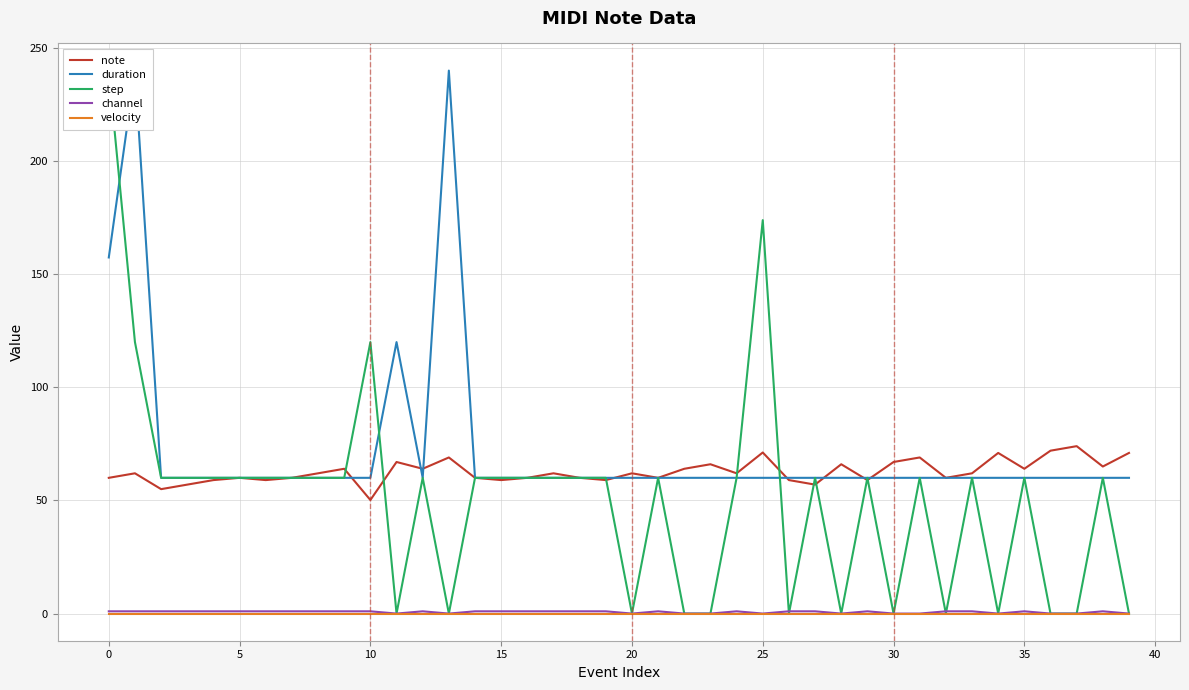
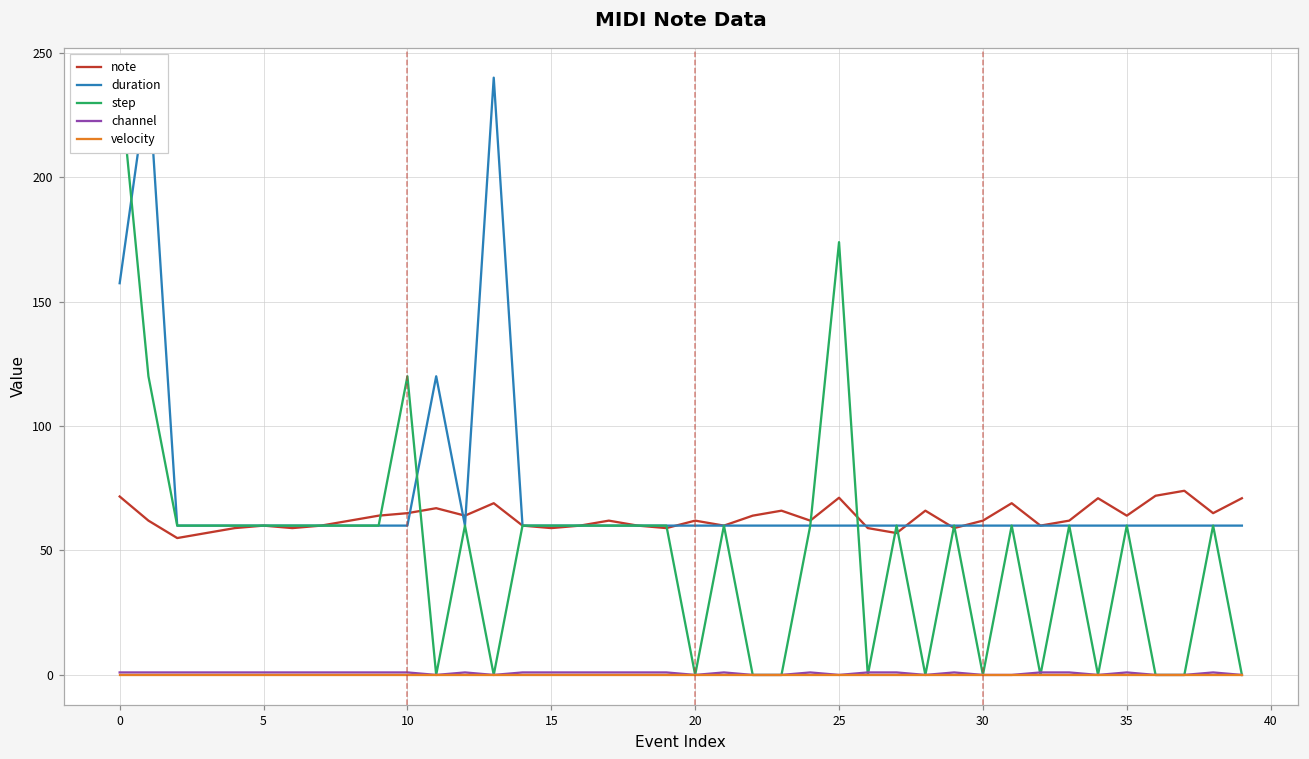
  {
    "note": {
-     "0": 60,
-     "10": 50,
+     "0": 72,
+     "10": 65,
      "20": 62,
      "25": 71,
-     "30": 67,
+     "30": 62,
      "35": 64
    },
    "duration": {
      "0": 157,
      "10": 60,
      "20": 60,
      "25": 60,
      "30": 60
    },
    "step": {
      "10": 120,
      "25": 174
    }
  }
